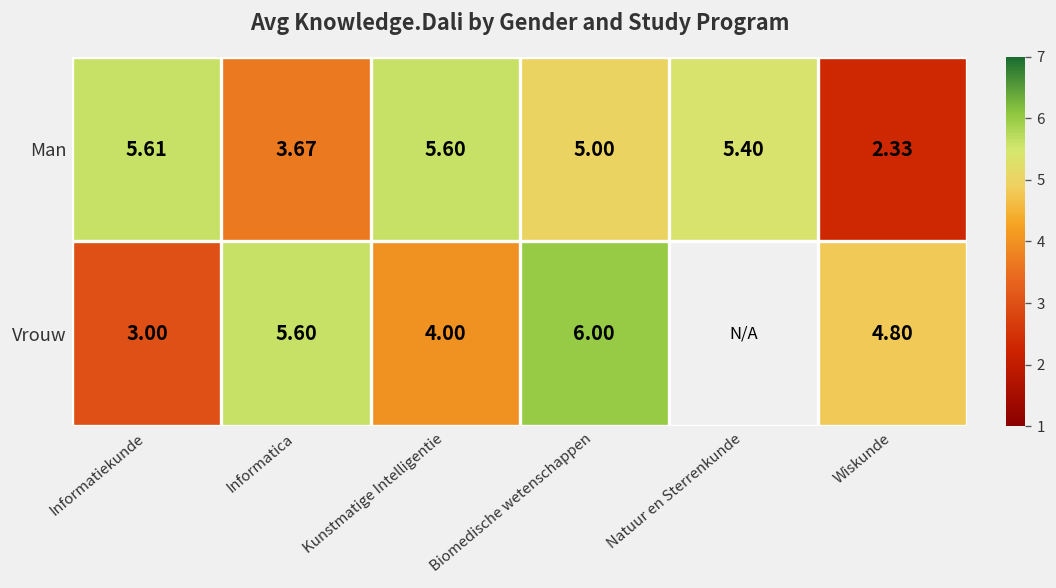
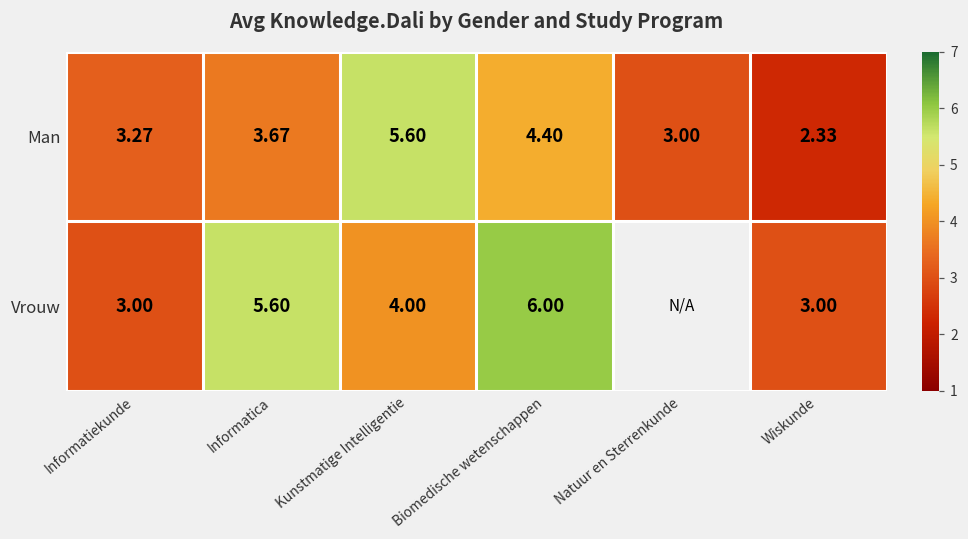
  {
    "Man": {
-     "Informatiekunde": 5.61,
+     "Informatiekunde": 3.27,
      "Informatica": 3.67,
      "Kunstmatige Intelligentie": 5.60,
-     "Biomedische wetenschappen": 5.00,
-     "Natuur en Sterrenkunde": 5.40,
+     "Biomedische wetenschappen": 4.40,
+     "Natuur en Sterrenkunde": 3.00,
      "Wiskunde": 2.33
    },
    "Vrouw": {
      "Informatiekunde": 3.00,
      "Informatica": 5.60,
      "Kunstmatige Intelligentie": 4.00,
      "Biomedische wetenschappen": 6.00,
-     "Wiskunde": 4.80
+     "Wiskunde": 3.00
    }
  }
